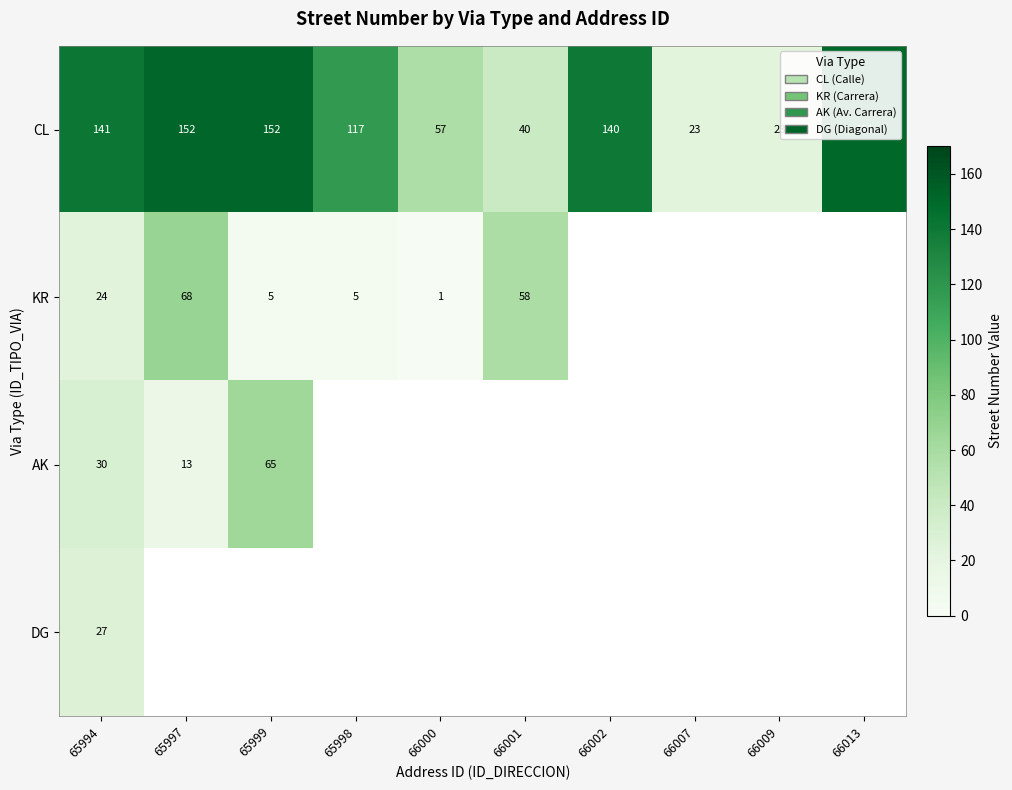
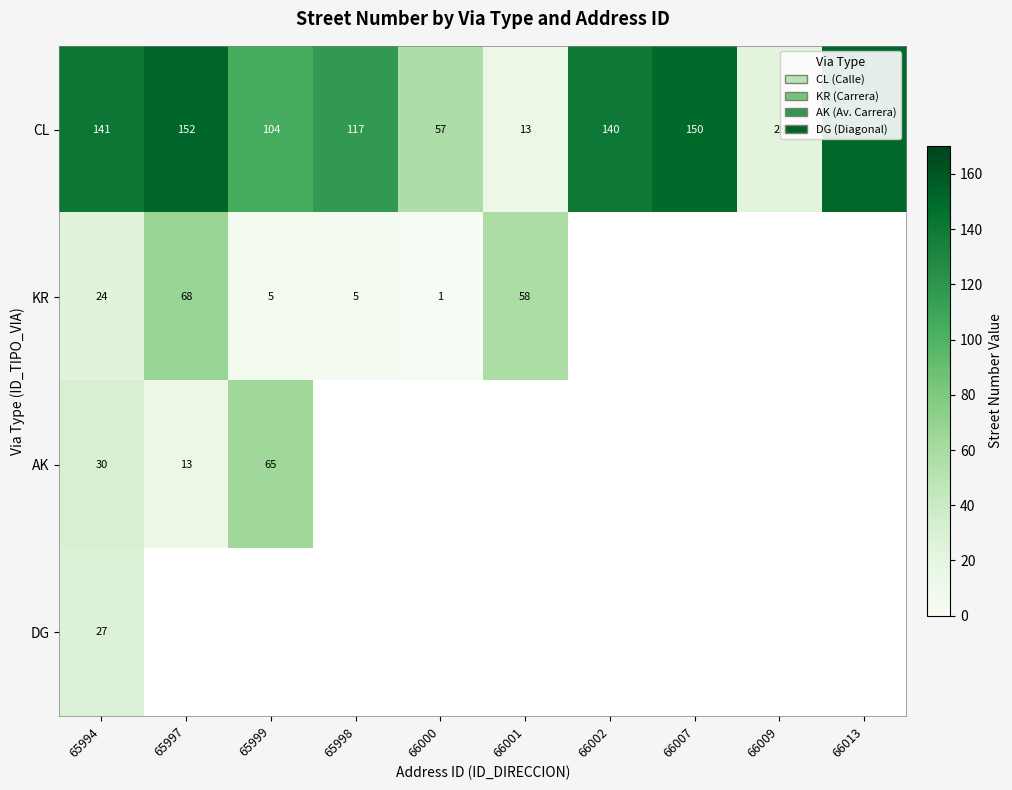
  {
    "CL": {
      "65994": 141,
      "65997": 152,
-     "65999": 152,
+     "65999": 104,
      "65998": 117,
      "66000": 57,
-     "66001": 40,
+     "66001": 13,
      "66002": 140,
-     "66007": 23
+     "66007": 150
    },
    "KR": {
      "65994": 24,
      "65997": 68,
      "65999": 5,
      "65998": 5,
      "66000": 1,
      "66001": 58
    },
    "AK": {
      "65994": 30,
      "65997": 13,
      "65999": 65
    },
    "DG": {
      "65994": 27
    }
  }
